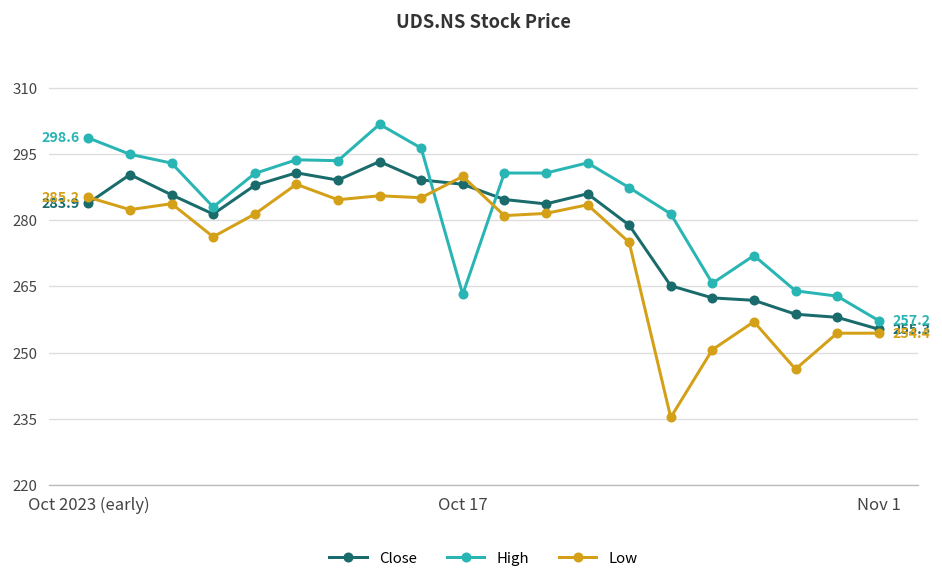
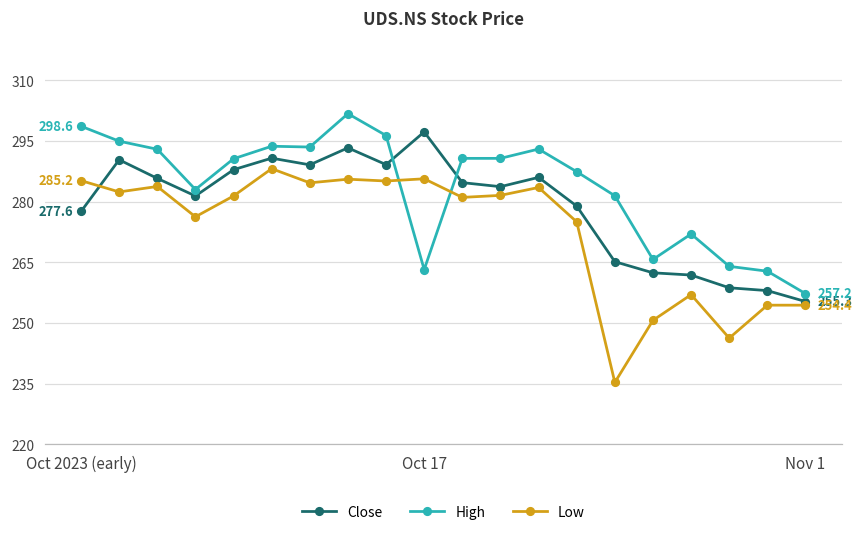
  {
    "Close": {
-     "Oct 2023 (early)": 283.9,
-     "Oct 17": 288
+     "Oct 2023 (early)": 277.6,
+     "Oct 17": 297
    },
    "High": {
      "Oct 2023 (early)": 298.6
    },
    "Low": {
-     "Oct 17": 290
+     "Oct 17": 286
    }
  }
